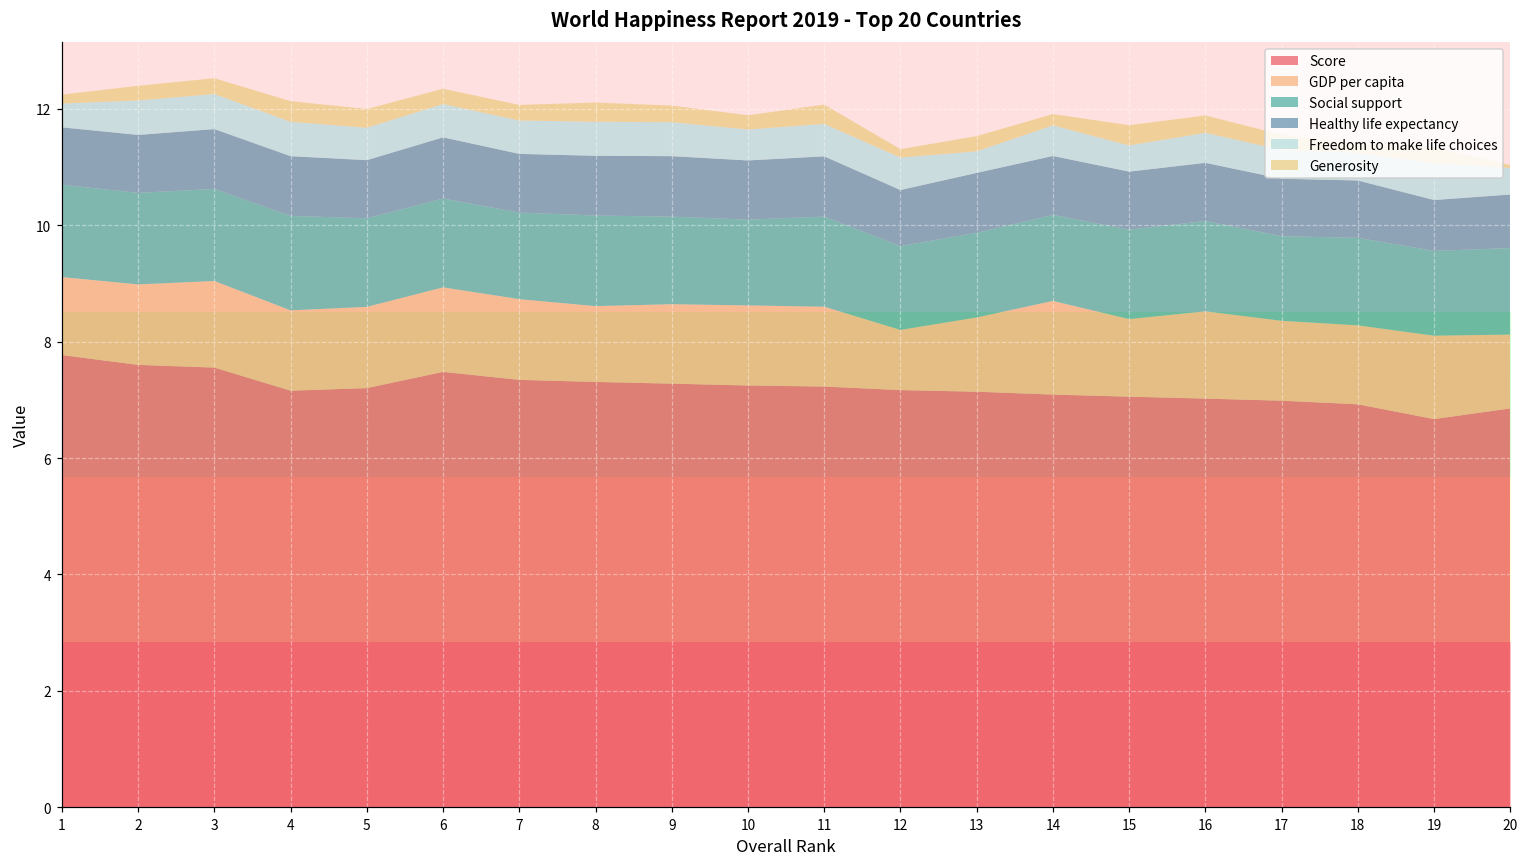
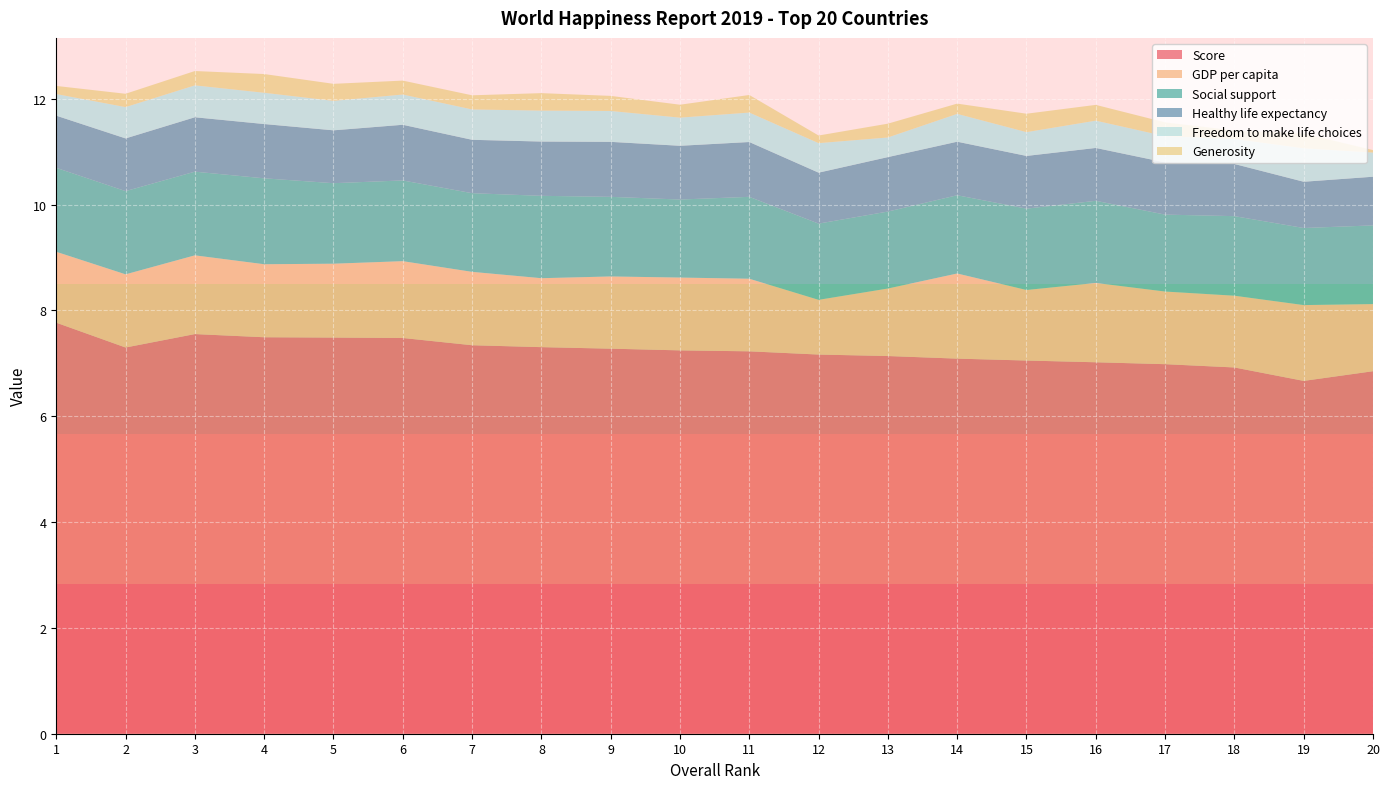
  {
    "Score": {
      "1": 7.8,
-     "2": 7.6,
+     "2": 7.3,
      "3": 7.6,
-     "4": 7.2,
-     "5": 7.2,
+     "4": 7.5,
+     "5": 7.5,
      "6": 7.5,
      "7": 7.3,
      "8": 7.3,
      "9": 7.3,
      "10": 7.2,
      "11": 7.2,
      "12": 7.2,
      "13": 7.1,
      "14": 7.1,
      "15": 7.1,
      "16": 7.0,
      "17": 7.0,
      "18": 6.9,
      "19": 6.7,
      "20": 6.9
    },
    "Freedom to make life choices": {
      "1": 0.4,
      "2": 0.6,
      "3": 0.6,
      "4": 0.6,
      "5": 0.6,
      "6": 0.6,
      "7": 0.6,
      "8": 0.6,
      "9": 0.6,
      "10": 0.5,
      "11": 0.6,
      "12": 0.6,
      "13": 0.4,
      "14": 0.5,
      "15": 0.4,
      "16": 0.5
    }
  }
